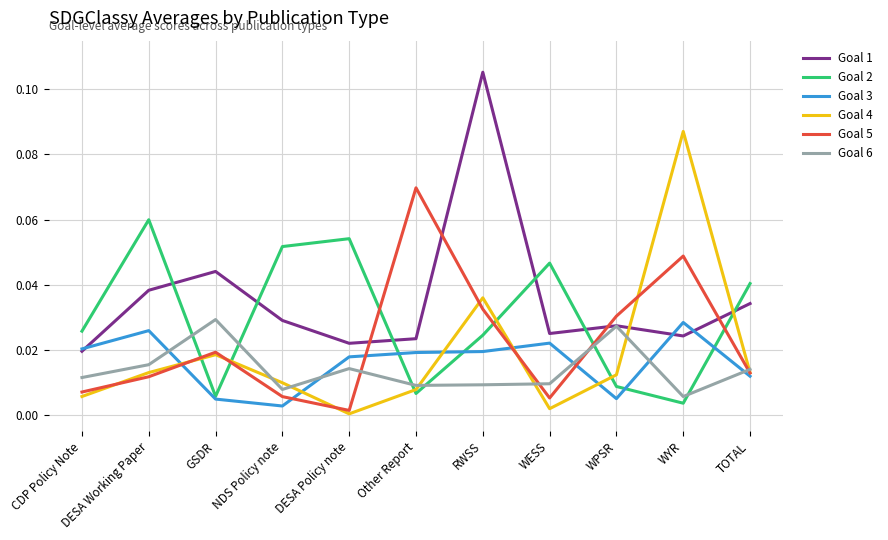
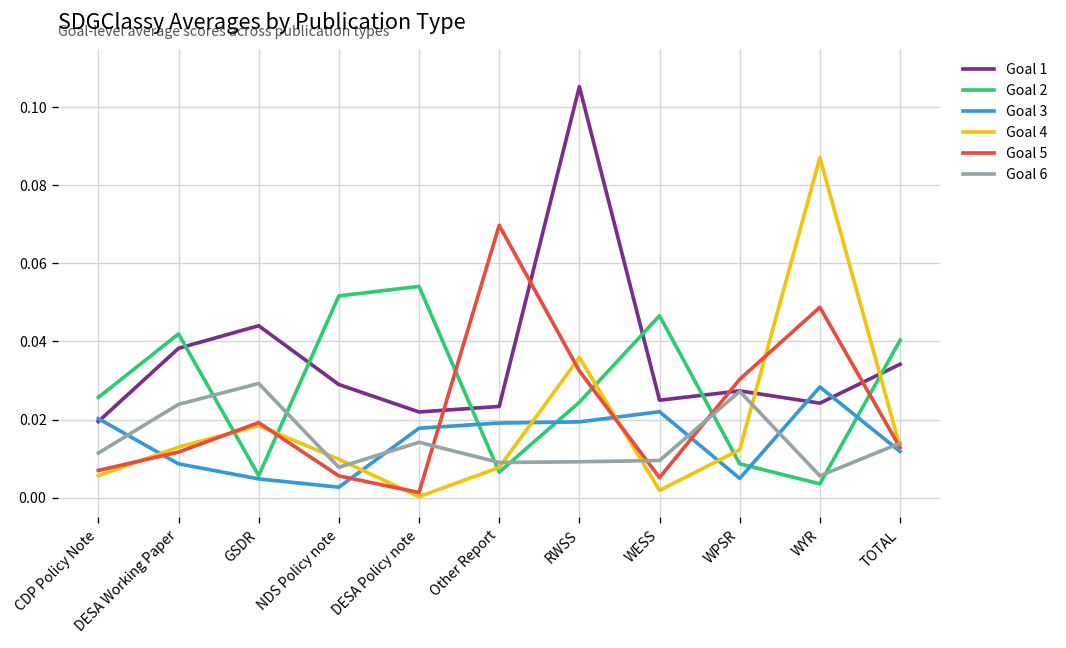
  {
    "Goal 1": {
      "DESA Working Paper": 0.038,
      "GSDR": 0.044,
      "NDS Policy note": 0.029,
      "DESA Policy note": 0.022,
      "Other Report": 0.023,
      "RWSS": 0.105,
      "WESS": 0.025,
      "WYR": 0.024,
      "TOTAL": 0.034
    },
    "Goal 2": {
      "CDP Policy Note": 0.026,
-     "DESA Working Paper": 0.060,
+     "DESA Working Paper": 0.042,
      "GSDR": 0.006,
      "NDS Policy note": 0.052,
      "DESA Policy note": 0.054,
      "Other Report": 0.007,
      "RWSS": 0.024,
      "WESS": 0.047,
      "WPSR": 0.009,
      "WYR": 0.004,
      "TOTAL": 0.040
    },
    "Goal 3": {
-     "DESA Working Paper": 0.026,
+     "DESA Working Paper": 0.009,
      "GSDR": 0.005,
      "NDS Policy note": 0.003,
      "DESA Policy note": 0.018,
      "Other Report": 0.019,
      "RWSS": 0.019,
      "WESS": 0.022,
      "WPSR": 0.005,
      "WYR": 0.028,
      "TOTAL": 0.012
    },
    "Goal 4": {
      "CDP Policy Note": 0.006,
      "DESA Working Paper": 0.013,
      "NDS Policy note": 0.010,
      "DESA Policy note": 0.000,
      "Other Report": 0.008,
      "RWSS": 0.036,
      "WESS": 0.002,
      "WPSR": 0.012,
      "WYR": 0.087
    },
    "Goal 5": {
      "CDP Policy Note": 0.007,
      "DESA Working Paper": 0.012,
      "NDS Policy note": 0.006,
      "DESA Policy note": 0.001,
      "Other Report": 0.070,
      "RWSS": 0.032,
      "WESS": 0.005,
      "WPSR": 0.030,
      "WYR": 0.049
    },
    "Goal 6": {
      "CDP Policy Note": 0.011,
-     "DESA Working Paper": 0.015,
+     "DESA Working Paper": 0.024,
      "GSDR": 0.029,
      "NDS Policy note": 0.008,
      "DESA Policy note": 0.014,
      "Other Report": 0.009,
      "RWSS": 0.009,
      "WESS": 0.010,
      "WYR": 0.006,
      "TOTAL": 0.014
    }
  }
